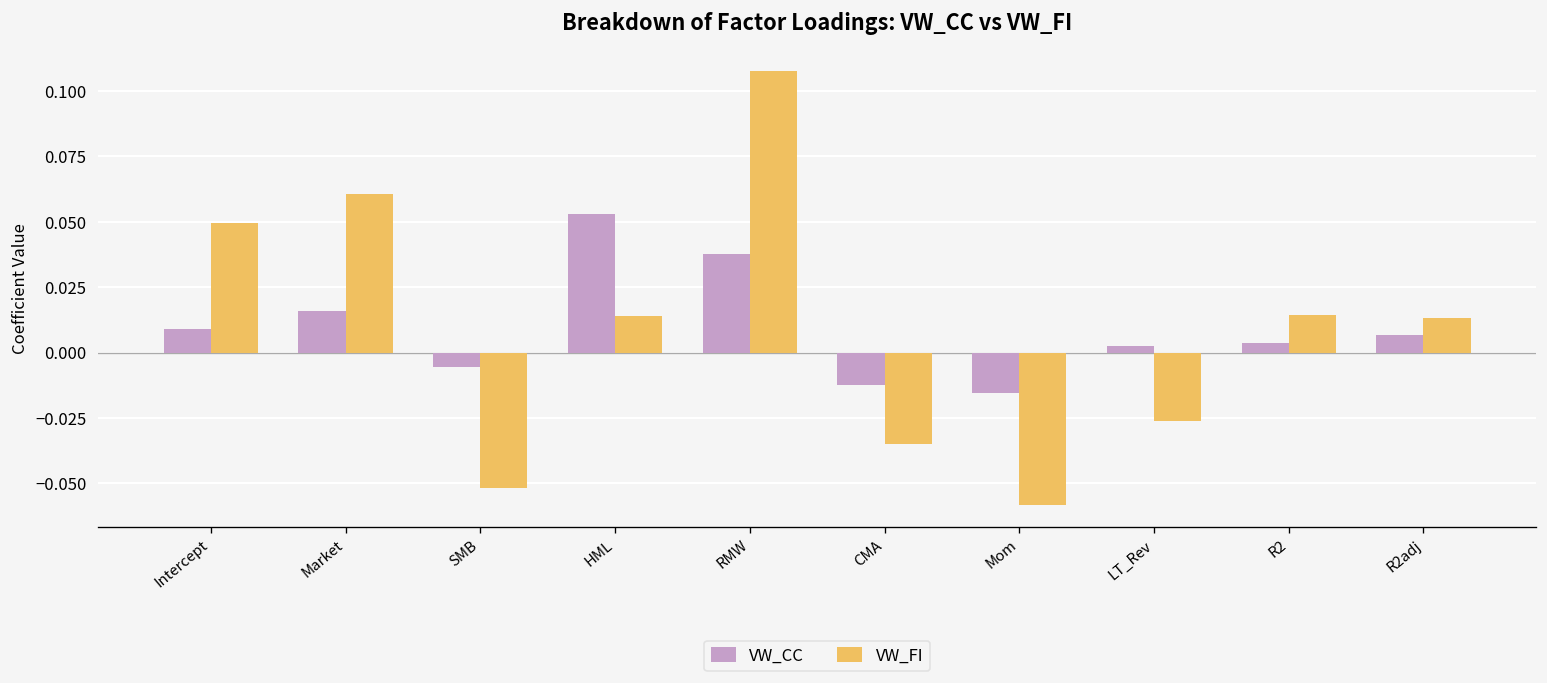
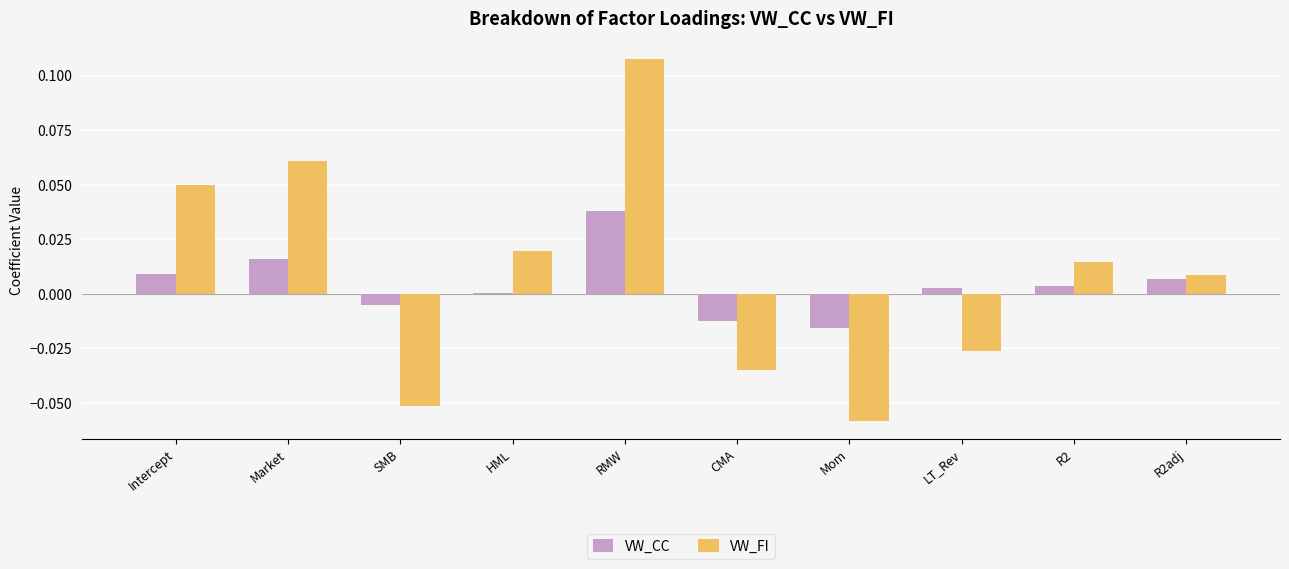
  {
    "VW_CC": {
      "Intercept": 0.009,
      "Market": 0.016,
      "SMB": -0.005,
-     "HML": 0.053,
+     "HML": 0.000,
      "RMW": 0.038,
      "CMA": -0.012,
      "Mom": -0.016,
      "LT_Rev": 0.002,
      "R2": 0.004,
      "R2adj": 0.007
    },
    "VW_FI": {
      "Intercept": 0.050,
      "Market": 0.061,
      "SMB": -0.052,
-     "HML": 0.014,
+     "HML": 0.020,
      "RMW": 0.107,
      "CMA": -0.035,
      "Mom": -0.058,
      "LT_Rev": -0.026,
      "R2": 0.014,
-     "R2adj": 0.013
+     "R2adj": 0.009
    }
  }
